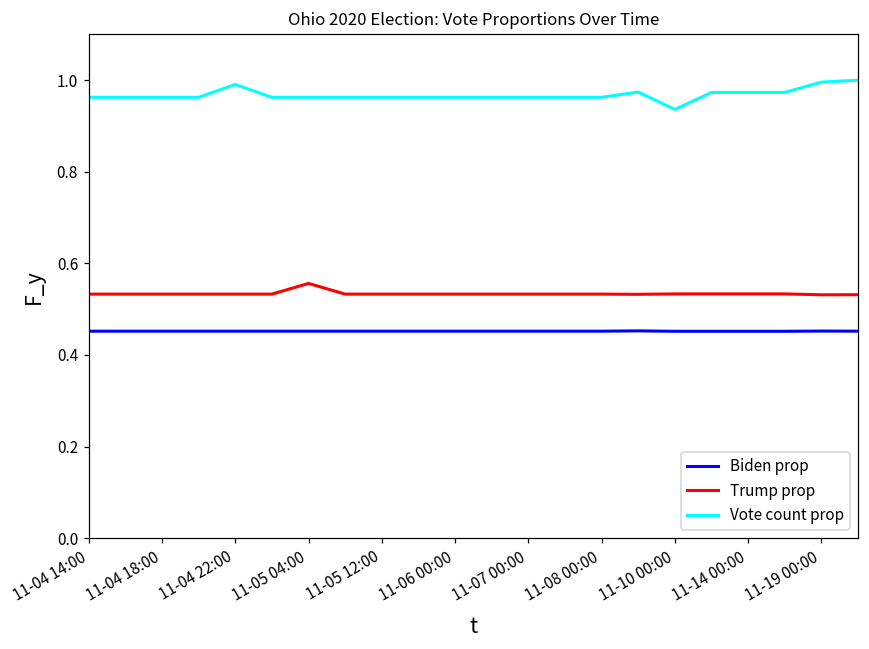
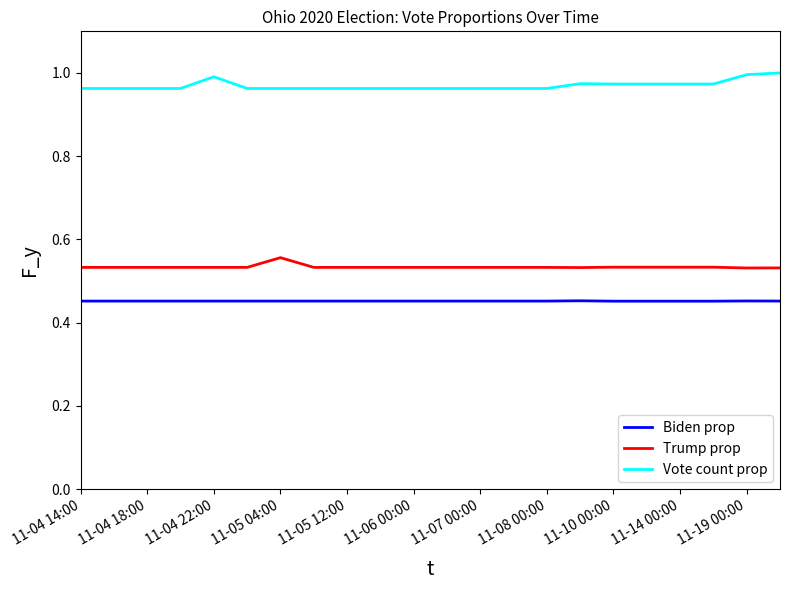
  {
    "Biden prop": {
      "11-04 14:00": 0.45,
      "11-04 18:00": 0.45,
      "11-04 22:00": 0.45,
      "11-05 04:00": 0.45,
      "11-05 12:00": 0.45,
      "11-06 00:00": 0.45,
      "11-07 00:00": 0.45,
      "11-08 00:00": 0.45,
      "11-10 00:00": 0.45,
      "11-14 00:00": 0.45,
      "11-19 00:00": 0.45
    },
    "Trump prop": {
      "11-04 14:00": 0.53,
      "11-04 18:00": 0.53,
      "11-04 22:00": 0.53,
      "11-05 04:00": 0.56,
      "11-05 12:00": 0.53,
      "11-06 00:00": 0.53,
      "11-07 00:00": 0.53,
      "11-08 00:00": 0.53,
      "11-10 00:00": 0.53,
      "11-14 00:00": 0.53,
      "11-19 00:00": 0.53
    },
    "Vote count prop": {
      "11-04 14:00": 0.96,
      "11-04 18:00": 0.96,
      "11-04 22:00": 0.99,
      "11-05 04:00": 0.96,
      "11-05 12:00": 0.96,
      "11-06 00:00": 0.96,
      "11-07 00:00": 0.96,
      "11-08 00:00": 0.96,
-     "11-10 00:00": 0.94,
+     "11-10 00:00": 0.97,
      "11-14 00:00": 0.97,
      "11-19 00:00": 1.00
    }
  }
